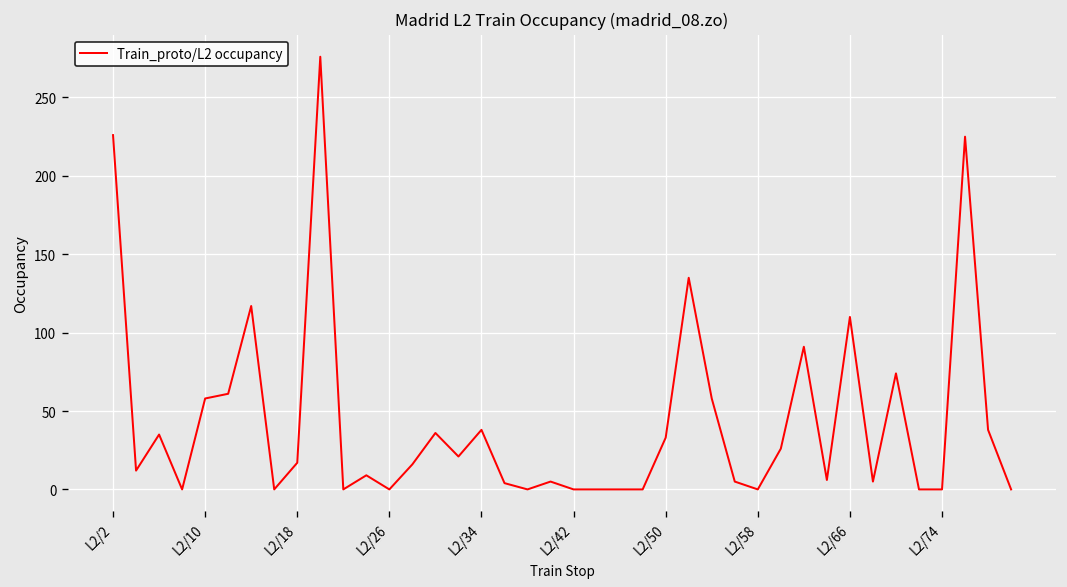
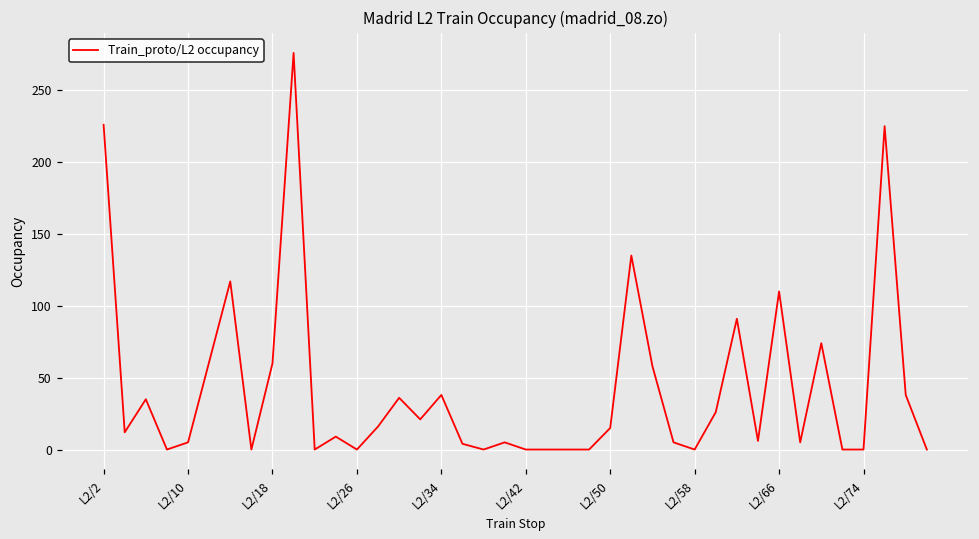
  {
    "L2/2": 226,
-   "L2/10": 58,
-   "L2/18": 17,
+   "L2/10": 5,
+   "L2/18": 60,
    "L2/26": 0,
    "L2/34": 38,
    "L2/42": 0,
-   "L2/50": 33,
+   "L2/50": 15,
    "L2/58": 0,
    "L2/66": 110,
    "L2/74": 0
  }
